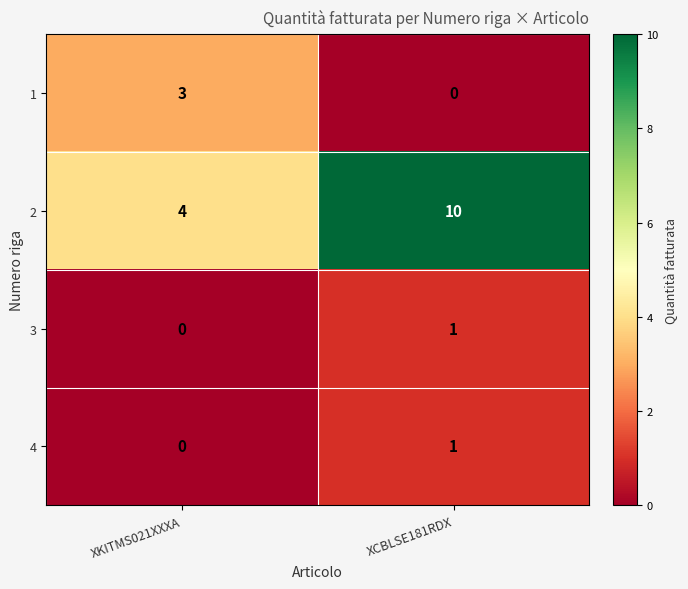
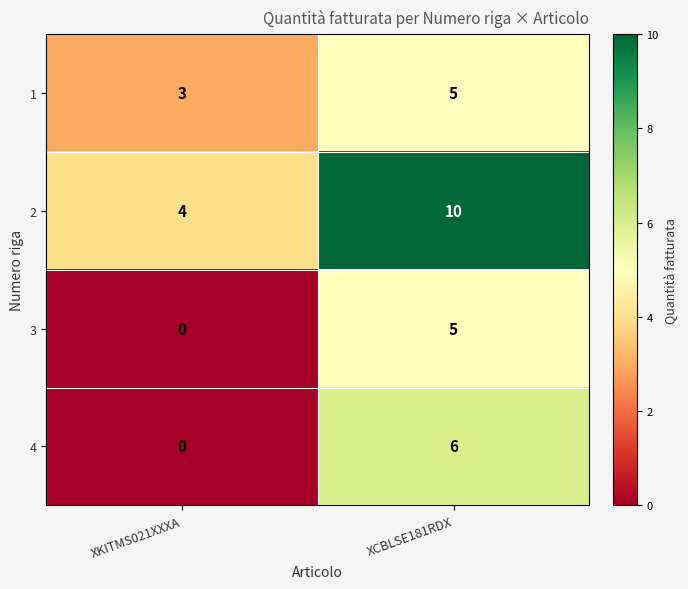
  {
    "1": {
      "XKITMS021XXXA": 3,
-     "XCBLSE181RDX": 0
+     "XCBLSE181RDX": 5
    },
    "2": {
      "XKITMS021XXXA": 4,
      "XCBLSE181RDX": 10
    },
    "3": {
      "XKITMS021XXXA": 0,
-     "XCBLSE181RDX": 1
+     "XCBLSE181RDX": 5
    },
    "4": {
      "XKITMS021XXXA": 0,
-     "XCBLSE181RDX": 1
+     "XCBLSE181RDX": 6
    }
  }
